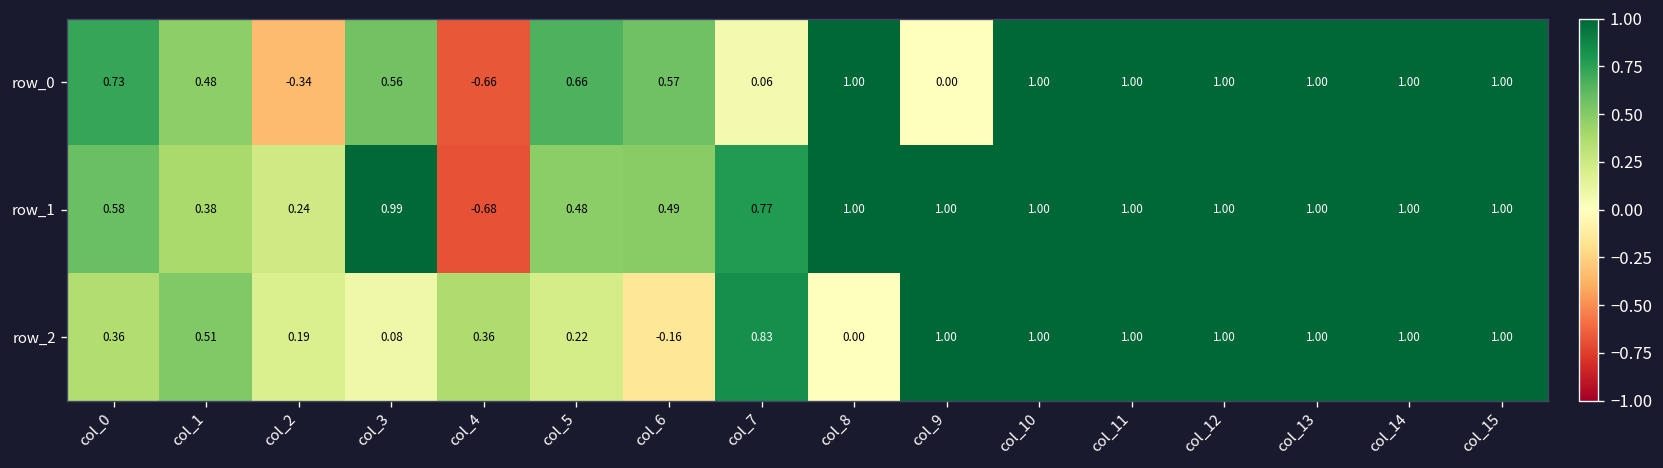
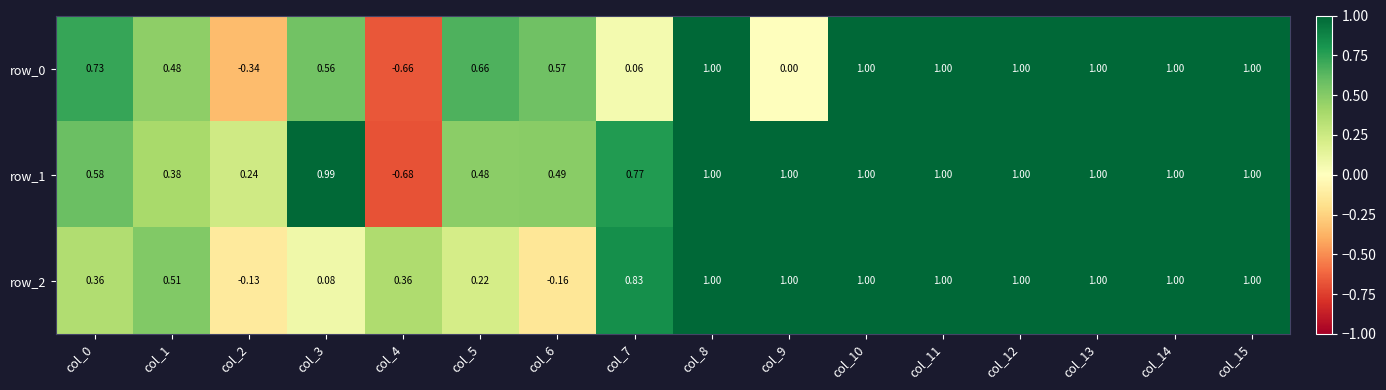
  {
    "row_0": {
      "col_0": 0.73,
      "col_1": 0.48,
      "col_2": -0.34,
      "col_3": 0.56,
      "col_4": -0.66,
      "col_5": 0.66,
      "col_6": 0.57,
      "col_7": 0.06,
      "col_8": 1.00,
      "col_9": 0.00,
      "col_10": 1.00,
      "col_11": 1.00,
      "col_12": 1.00,
      "col_13": 1.00,
      "col_14": 1.00,
      "col_15": 1.00
    },
    "row_1": {
      "col_0": 0.58,
      "col_1": 0.38,
      "col_2": 0.24,
      "col_3": 0.99,
      "col_4": -0.68,
      "col_5": 0.48,
      "col_6": 0.49,
      "col_7": 0.77,
      "col_8": 1.00,
      "col_9": 1.00,
      "col_10": 1.00,
      "col_11": 1.00,
      "col_12": 1.00,
      "col_13": 1.00,
      "col_14": 1.00,
      "col_15": 1.00
    },
    "row_2": {
      "col_0": 0.36,
      "col_1": 0.51,
-     "col_2": 0.19,
+     "col_2": -0.13,
      "col_3": 0.08,
      "col_4": 0.36,
      "col_5": 0.22,
      "col_6": -0.16,
      "col_7": 0.83,
-     "col_8": 0.00,
+     "col_8": 1.00,
      "col_9": 1.00,
      "col_10": 1.00,
      "col_11": 1.00,
      "col_12": 1.00,
      "col_13": 1.00,
      "col_14": 1.00,
      "col_15": 1.00
    }
  }
